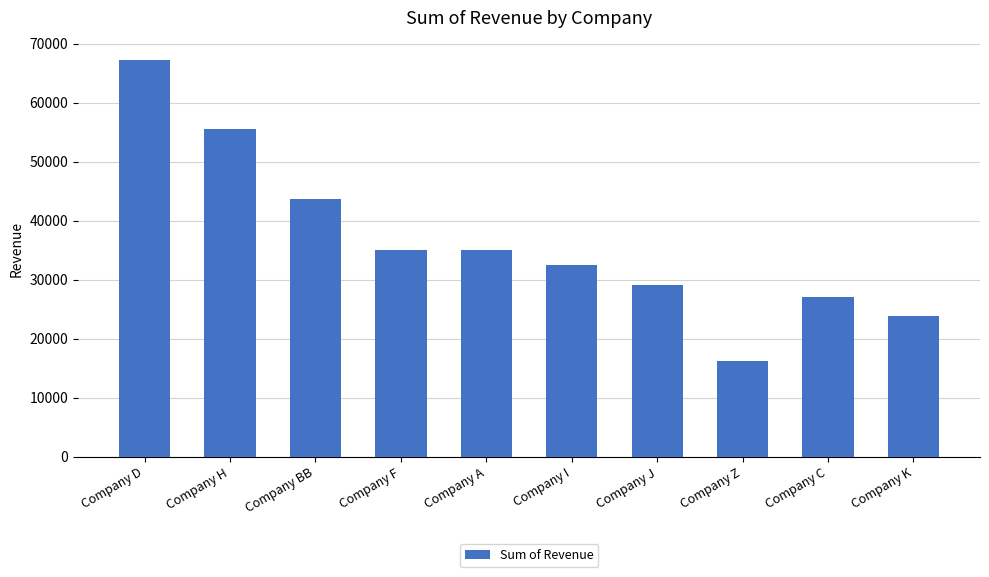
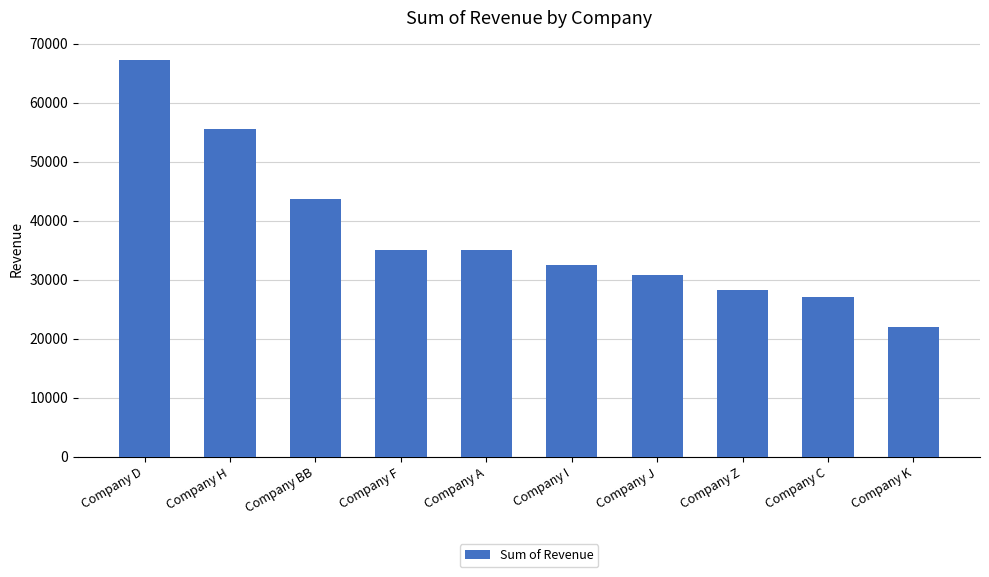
  {
    "Company D": 67000,
    "Company H": 55000,
    "Company BB": 44000,
    "Company F": 35000,
    "Company A": 35000,
    "Company I": 33000,
-   "Company J": 29000,
-   "Company Z": 16000,
+   "Company J": 31000,
+   "Company Z": 28000,
    "Company C": 27000,
-   "Company K": 24000
+   "Company K": 22000
  }
